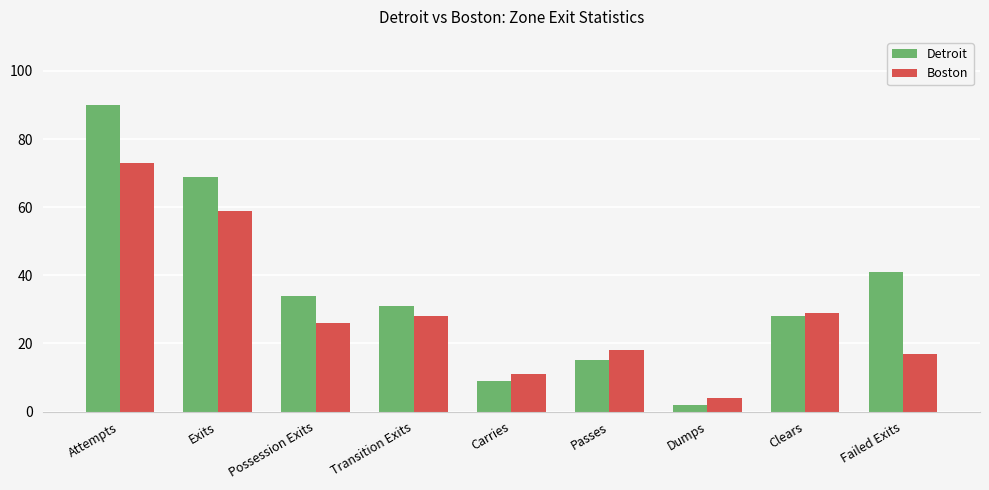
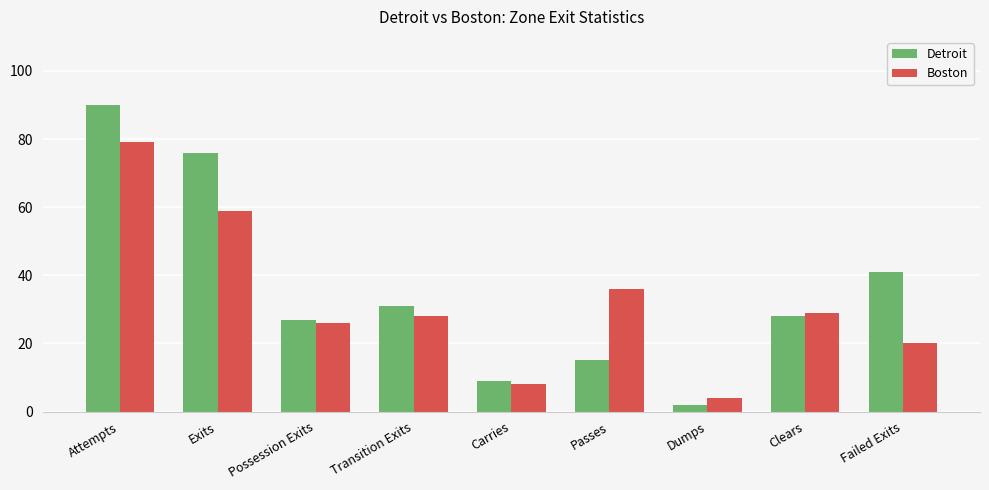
  {
    "Detroit": {
      "Attempts": 90,
-     "Exits": 69,
-     "Possession Exits": 34,
+     "Exits": 76,
+     "Possession Exits": 27,
      "Transition Exits": 31,
      "Carries": 9,
      "Passes": 15,
      "Dumps": 2,
      "Clears": 28,
      "Failed Exits": 41
    },
    "Boston": {
-     "Attempts": 73,
+     "Attempts": 79,
      "Exits": 59,
      "Possession Exits": 26,
      "Transition Exits": 28,
-     "Carries": 11,
-     "Passes": 18,
+     "Carries": 8,
+     "Passes": 36,
      "Dumps": 4,
      "Clears": 29,
-     "Failed Exits": 17
+     "Failed Exits": 20
    }
  }
